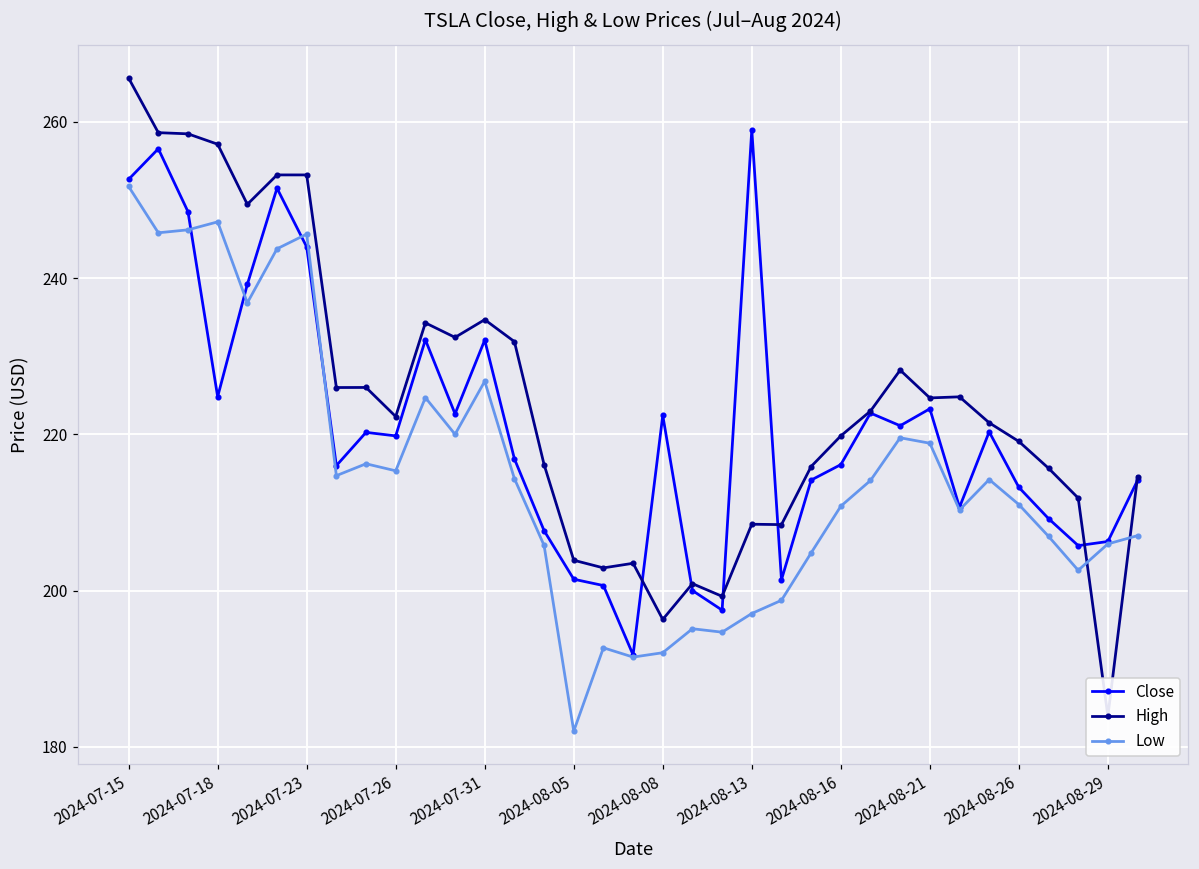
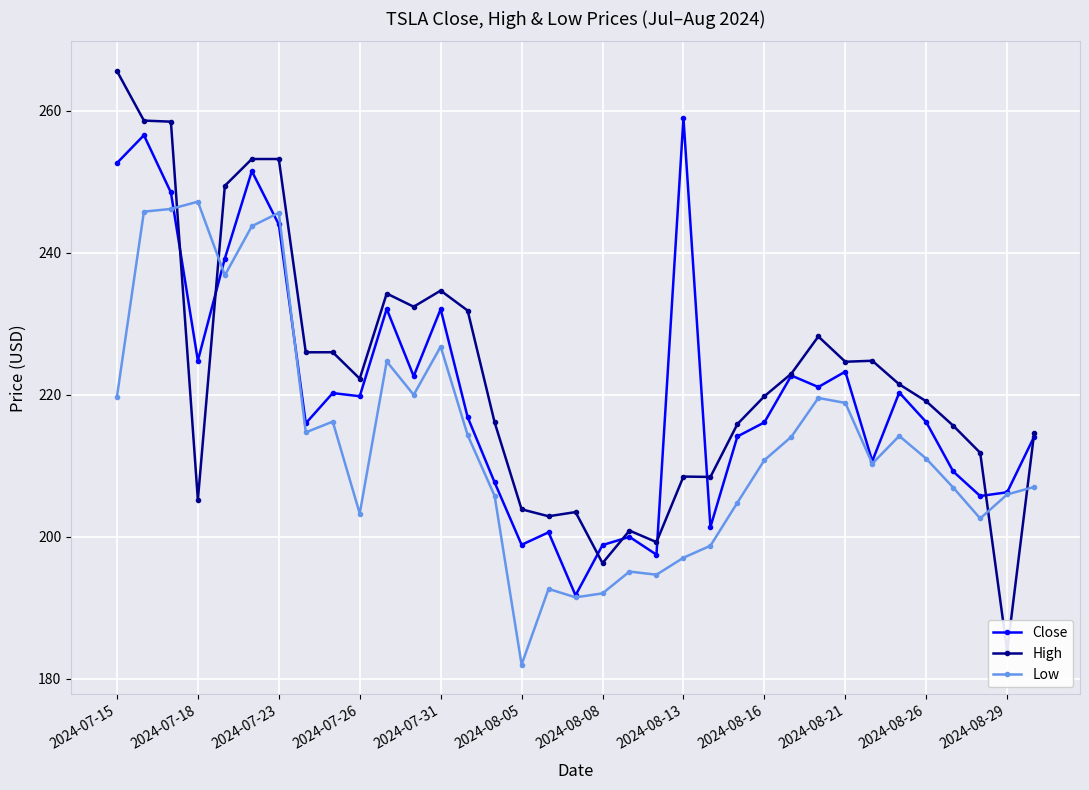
  {
    "Close": {
      "2024-07-15": 253,
      "2024-07-18": 225,
      "2024-07-23": 244,
      "2024-07-26": 220,
      "2024-07-31": 232,
-     "2024-08-05": 201,
-     "2024-08-08": 222,
+     "2024-08-05": 199,
+     "2024-08-08": 199,
      "2024-08-13": 259,
      "2024-08-16": 216,
      "2024-08-21": 223,
-     "2024-08-26": 213
+     "2024-08-26": 216
    },
    "High": {
      "2024-07-15": 266,
-     "2024-07-18": 257,
+     "2024-07-18": 205,
      "2024-07-23": 253,
      "2024-07-26": 222,
      "2024-07-31": 235,
      "2024-08-05": 204,
      "2024-08-08": 196,
      "2024-08-13": 208,
      "2024-08-16": 220,
      "2024-08-21": 225,
      "2024-08-26": 219
    },
    "Low": {
-     "2024-07-15": 252,
+     "2024-07-15": 220,
      "2024-07-18": 247,
      "2024-07-23": 246,
-     "2024-07-26": 215,
+     "2024-07-26": 203,
      "2024-07-31": 227,
      "2024-08-05": 182,
      "2024-08-08": 192,
      "2024-08-13": 197,
      "2024-08-16": 211,
      "2024-08-21": 219,
      "2024-08-26": 211
    }
  }
